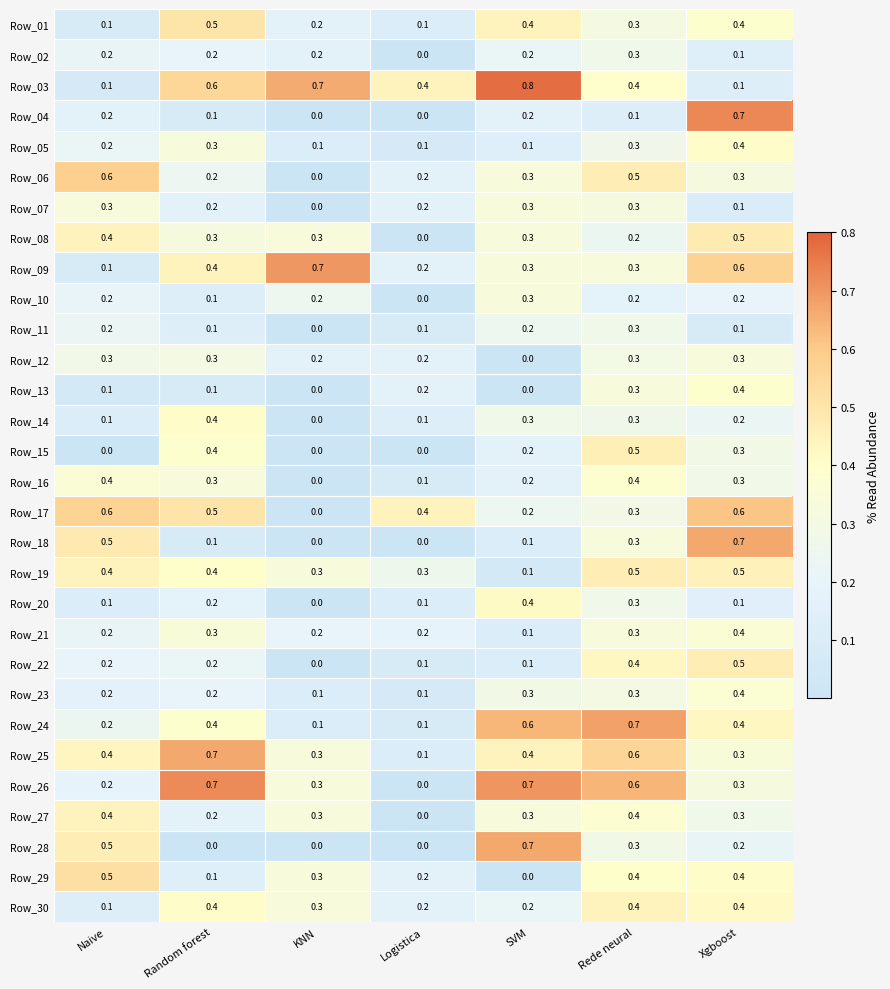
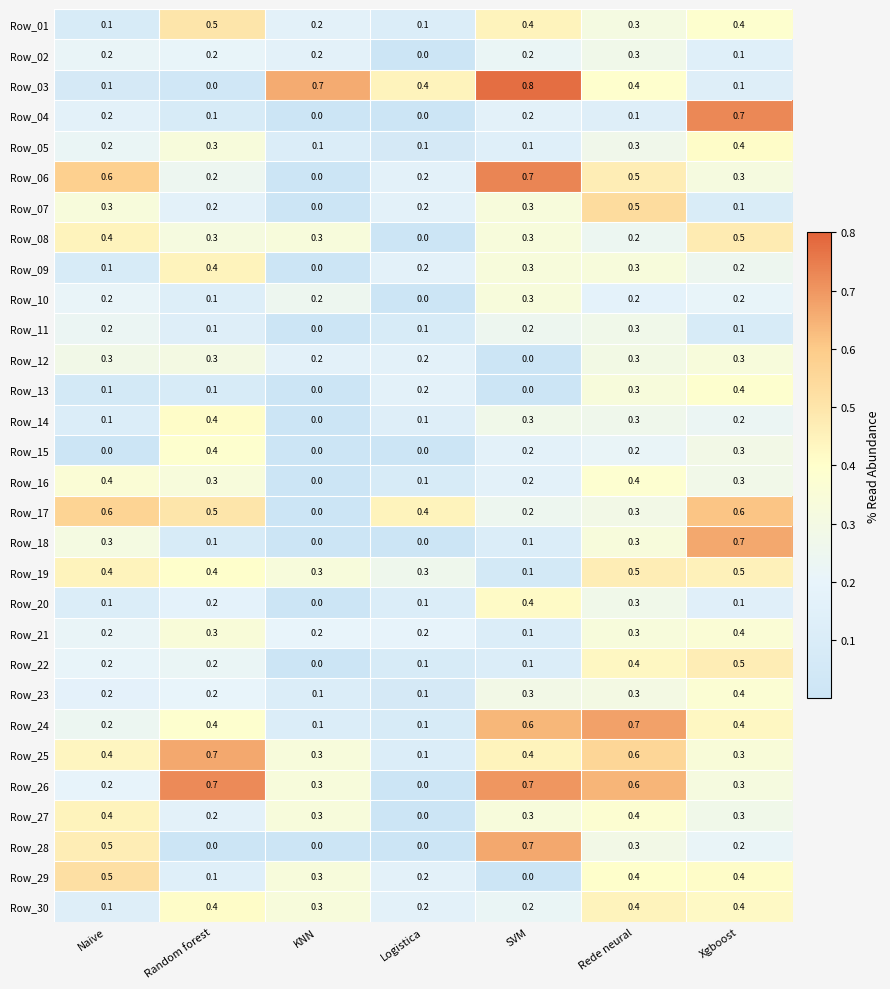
  {
    "Row_03": {
      "Naive": 0.1,
-     "Random forest": 0.6,
+     "Random forest": 0.0,
      "KNN": 0.7,
      "Logistica": 0.4,
      "SVM": 0.8,
      "Rede neural": 0.4,
      "Xgboost": 0.1
    },
    "Row_06": {
      "Naive": 0.6,
      "Random forest": 0.2,
      "KNN": 0.0,
      "Logistica": 0.2,
-     "SVM": 0.3,
+     "SVM": 0.7,
      "Rede neural": 0.5,
      "Xgboost": 0.3
    },
    "Row_07": {
      "Naive": 0.3,
      "Random forest": 0.2,
      "KNN": 0.0,
      "Logistica": 0.2,
      "SVM": 0.3,
-     "Rede neural": 0.3,
+     "Rede neural": 0.5,
      "Xgboost": 0.1
    },
    "Row_09": {
      "Naive": 0.1,
      "Random forest": 0.4,
-     "KNN": 0.7,
+     "KNN": 0.0,
      "Logistica": 0.2,
      "SVM": 0.3,
      "Rede neural": 0.3,
-     "Xgboost": 0.6
+     "Xgboost": 0.2
    },
    "Row_15": {
      "Naive": 0.0,
      "Random forest": 0.4,
      "KNN": 0.0,
      "Logistica": 0.0,
      "SVM": 0.2,
-     "Rede neural": 0.5,
+     "Rede neural": 0.2,
      "Xgboost": 0.3
    },
    "Row_18": {
-     "Naive": 0.5,
+     "Naive": 0.3,
      "Random forest": 0.1,
      "KNN": 0.0,
      "Logistica": 0.0,
      "SVM": 0.1,
      "Rede neural": 0.3,
      "Xgboost": 0.7
    }
  }
